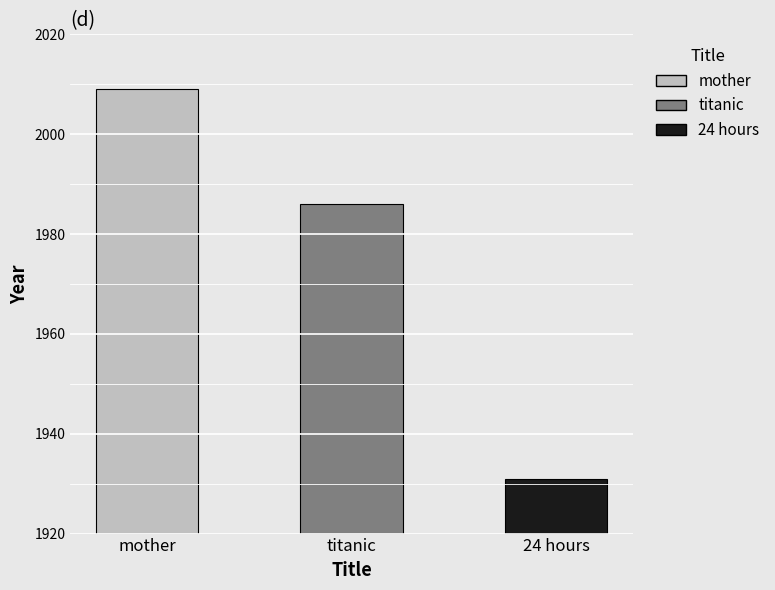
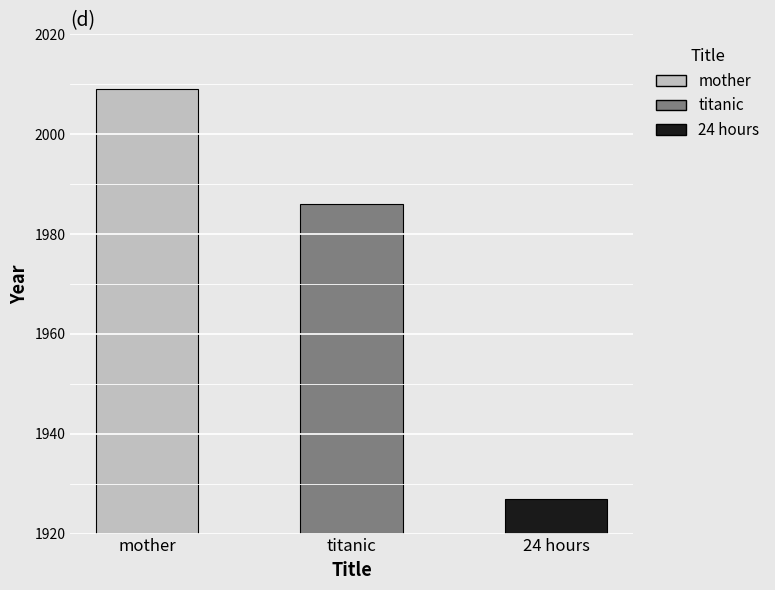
  {
    "mother": 2009,
    "titanic": 1986,
-   "24 hours": 1931
+   "24 hours": 1927
  }
